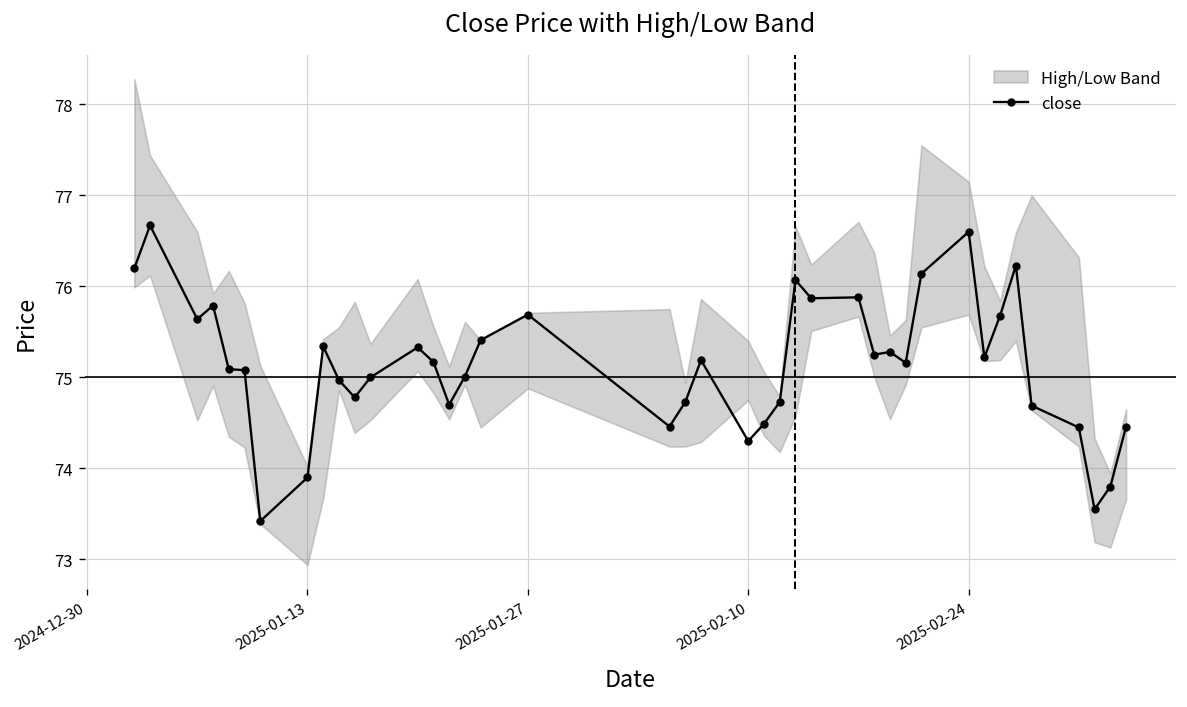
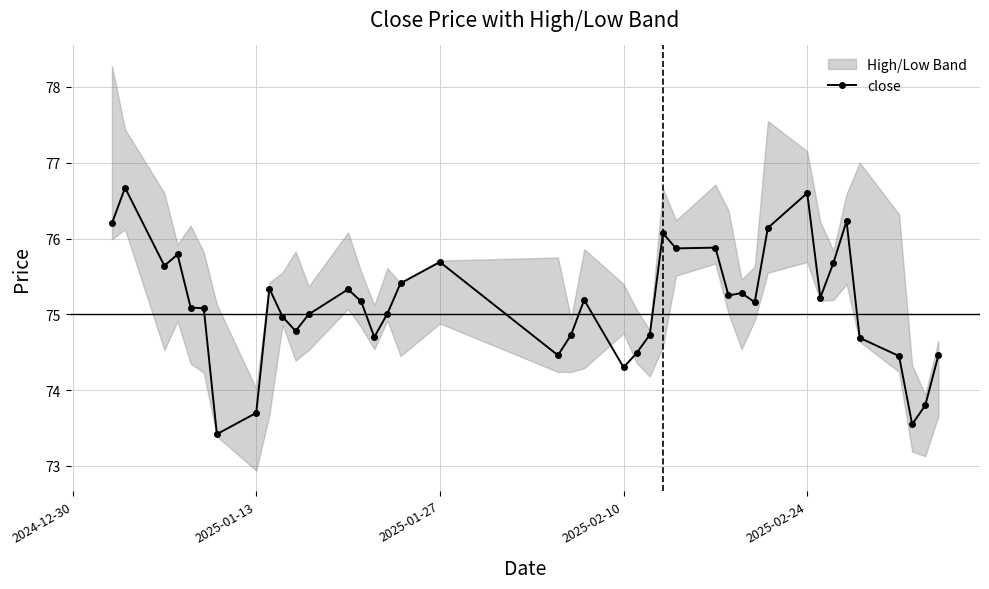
  {
    "close": {
-     "2025-01-13": 73.9,
+     "2025-01-13": 73.7,
      "2025-02-10": 74.3,
      "2025-02-24": 76.6
    }
  }
